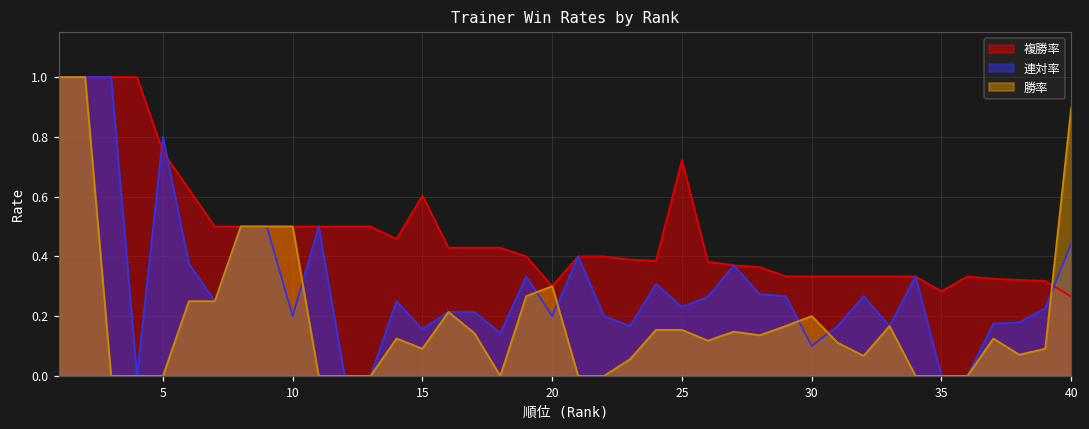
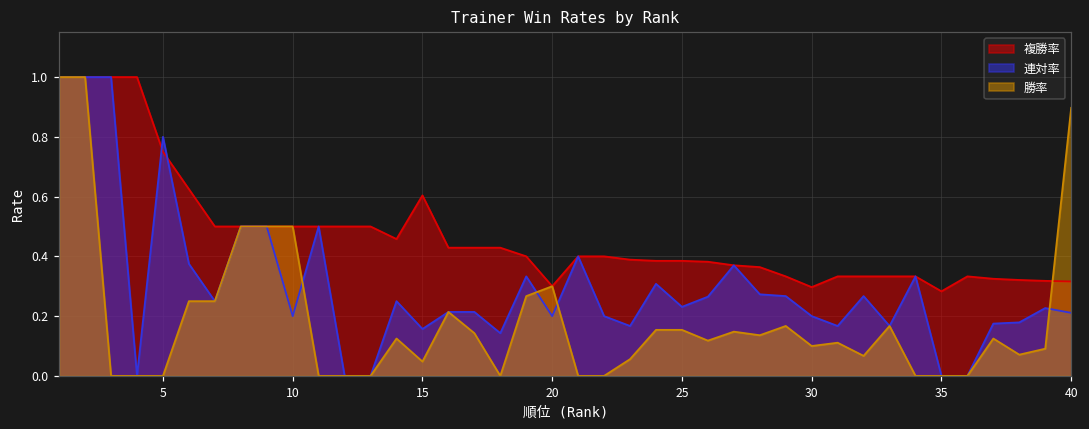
  {
    "複勝率": {
      "5": 0.75,
      "15": 0.60,
-     "25": 0.72,
-     "30": 0.33,
+     "25": 0.39,
+     "30": 0.30,
      "35": 0.28,
-     "40": 0.27
+     "40": 0.32
    },
    "連対率": {
      "5": 0.80,
      "10": 0.20,
      "15": 0.16,
      "20": 0.20,
      "25": 0.23,
-     "30": 0.1,
-     "40": 0.44
+     "30": 0.2,
+     "40": 0.21
    },
    "勝率": {
      "5": 0.00,
-     "15": 0.09,
+     "15": 0.05,
      "25": 0.15,
-     "30": 0.2,
+     "30": 0.1,
      "40": 0.90
    }
  }
